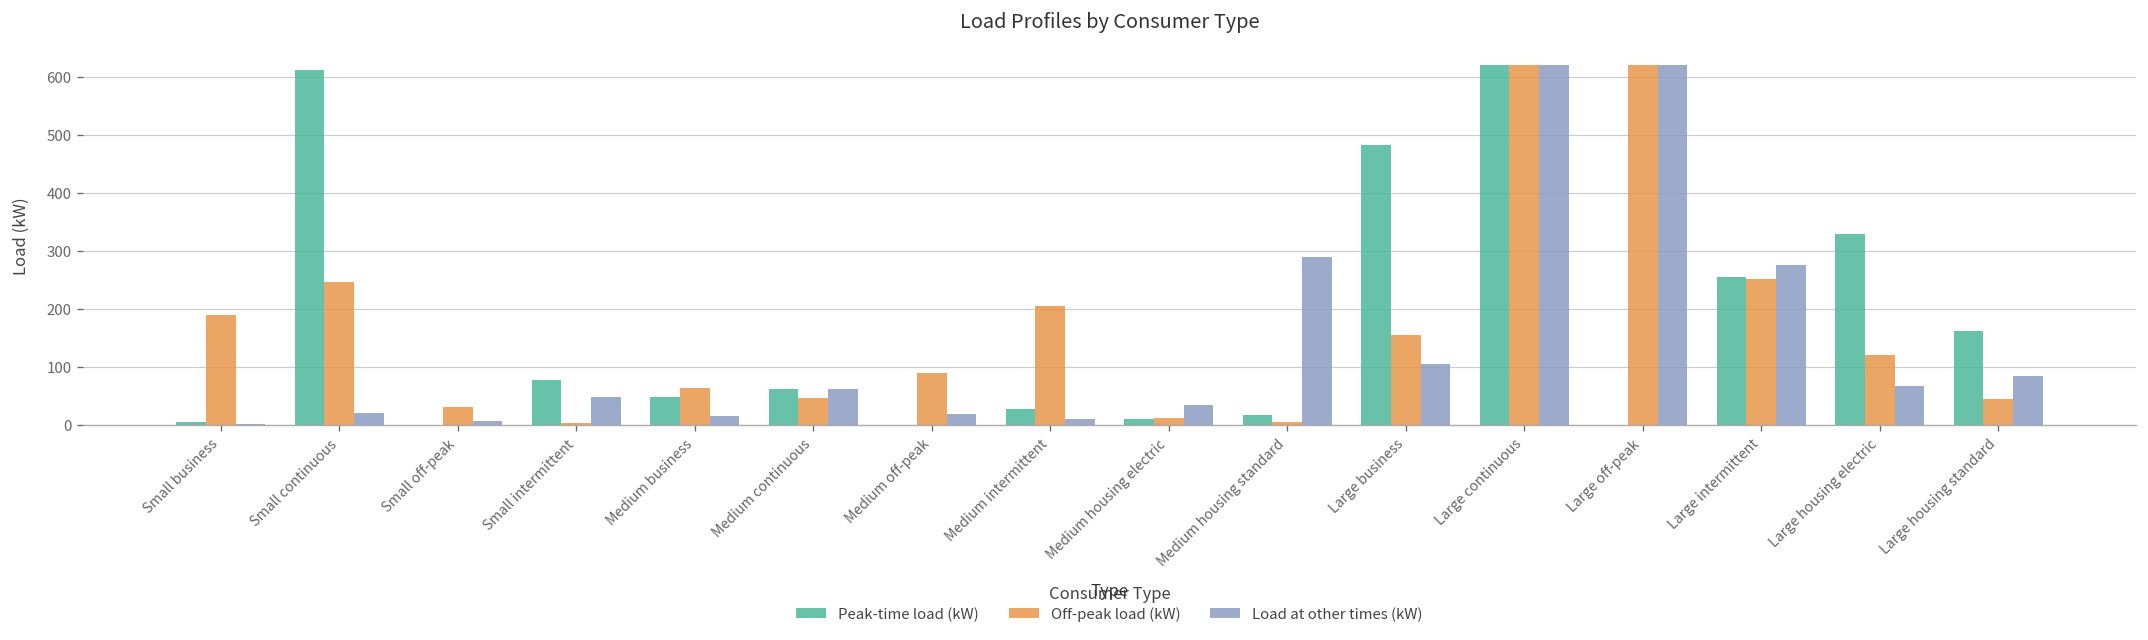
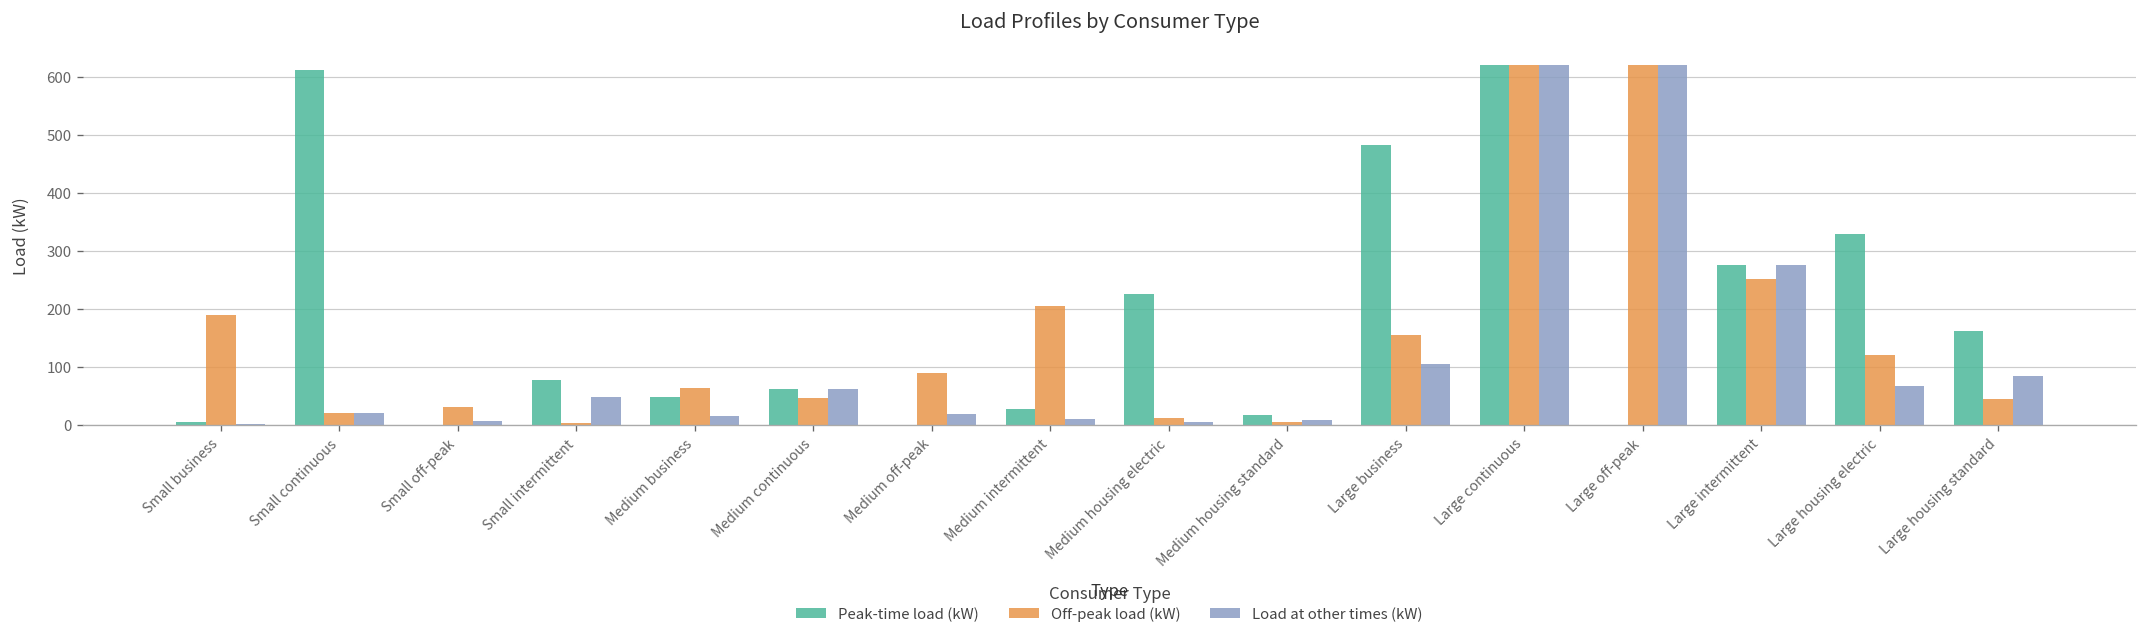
  {
    "Peak-time load (kW)": {
      "Small continuous": 610,
      "Small off-peak": 0,
      "Small intermittent": 80,
      "Medium business": 50,
      "Medium continuous": 60,
      "Medium off-peak": 0,
      "Medium intermittent": 30,
-     "Medium housing electric": 10,
+     "Medium housing electric": 230,
      "Medium housing standard": 20,
      "Large business": 480,
      "Large continuous": 620,
      "Large off-peak": 0,
-     "Large intermittent": 250,
+     "Large intermittent": 280,
      "Large housing electric": 330,
      "Large housing standard": 160
    },
    "Off-peak load (kW)": {
      "Small business": 190,
-     "Small continuous": 250,
+     "Small continuous": 20,
      "Small off-peak": 30,
      "Medium business": 60,
      "Medium continuous": 50,
      "Medium off-peak": 90,
      "Medium intermittent": 210,
      "Medium housing electric": 10,
      "Large business": 160,
      "Large continuous": 620,
      "Large off-peak": 620,
      "Large intermittent": 250,
      "Large housing electric": 120,
      "Large housing standard": 40
    },
    "Load at other times (kW)": {
      "Small continuous": 20,
      "Small off-peak": 10,
      "Small intermittent": 50,
      "Medium business": 20,
      "Medium continuous": 60,
      "Medium off-peak": 20,
      "Medium intermittent": 10,
-     "Medium housing electric": 30,
-     "Medium housing standard": 290,
+     "Medium housing electric": 10,
+     "Medium housing standard": 10,
      "Large business": 100,
      "Large continuous": 620,
      "Large off-peak": 620,
      "Large intermittent": 280,
      "Large housing electric": 70,
      "Large housing standard": 80
    }
  }
